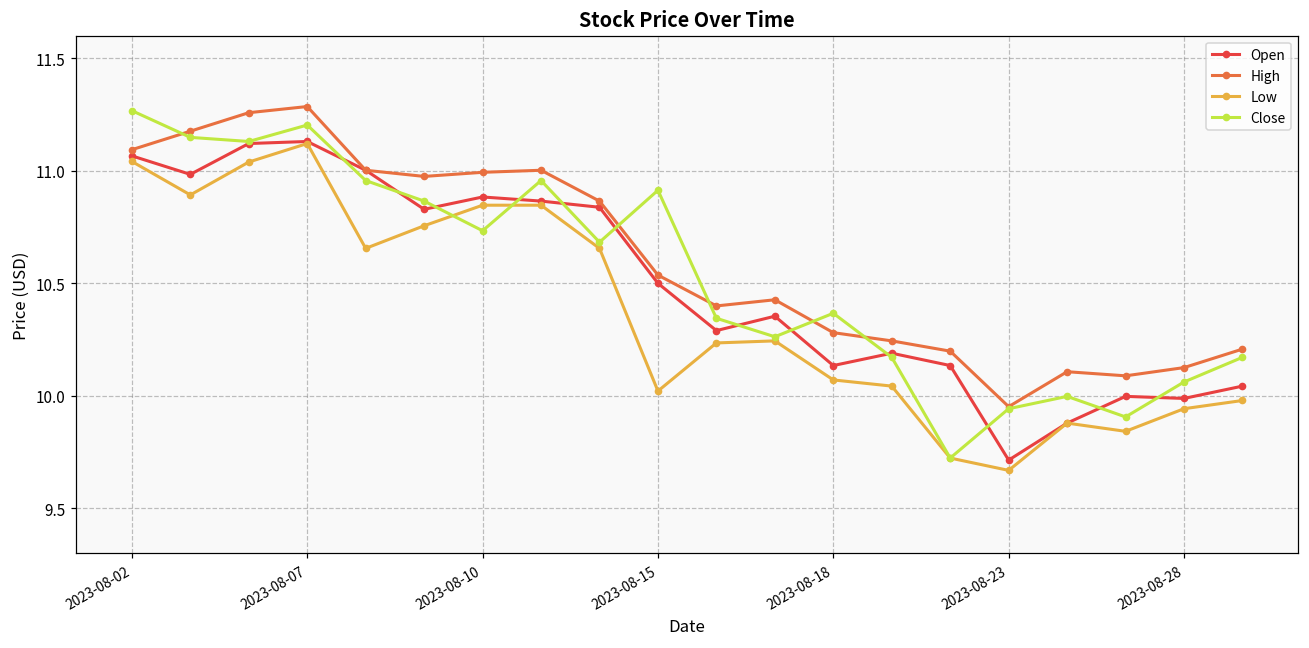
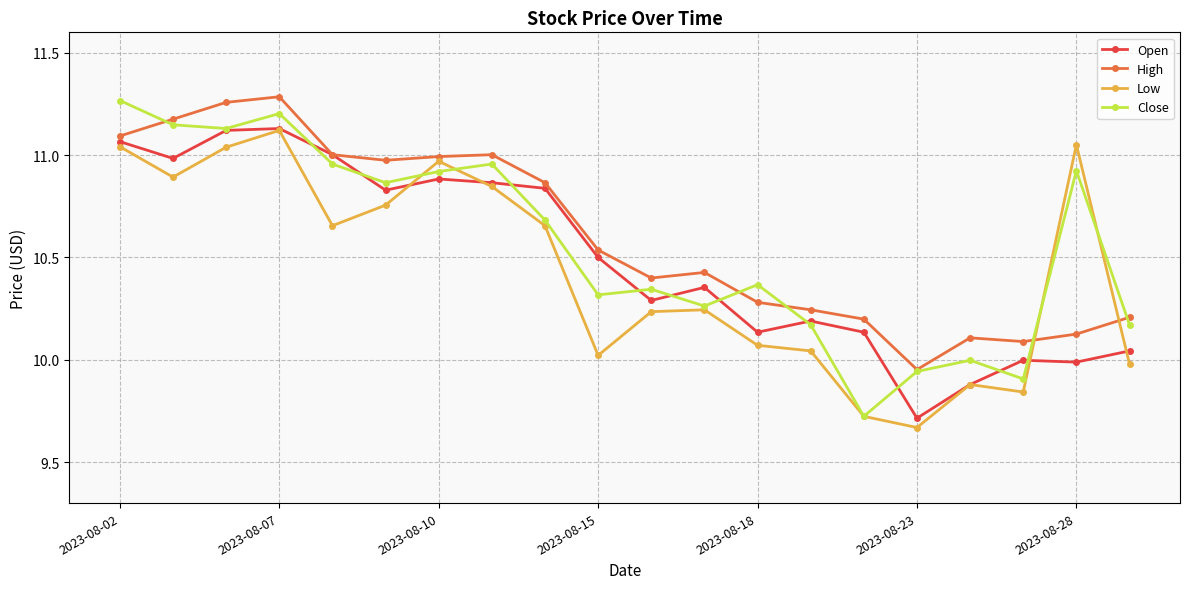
  {
    "Low": {
      "2023-08-02": 11.04,
-     "2023-08-10": 10.85,
+     "2023-08-10": 10.97,
      "2023-08-15": 10.02,
      "2023-08-18": 10.07,
      "2023-08-23": 9.67,
-     "2023-08-28": 9.94
+     "2023-08-28": 11.05
    },
    "Close": {
      "2023-08-02": 11.27,
      "2023-08-07": 11.20,
-     "2023-08-10": 10.73,
-     "2023-08-15": 10.91,
+     "2023-08-10": 10.92,
+     "2023-08-15": 10.32,
      "2023-08-18": 10.37,
-     "2023-08-28": 10.06
+     "2023-08-28": 10.92
    }
  }
